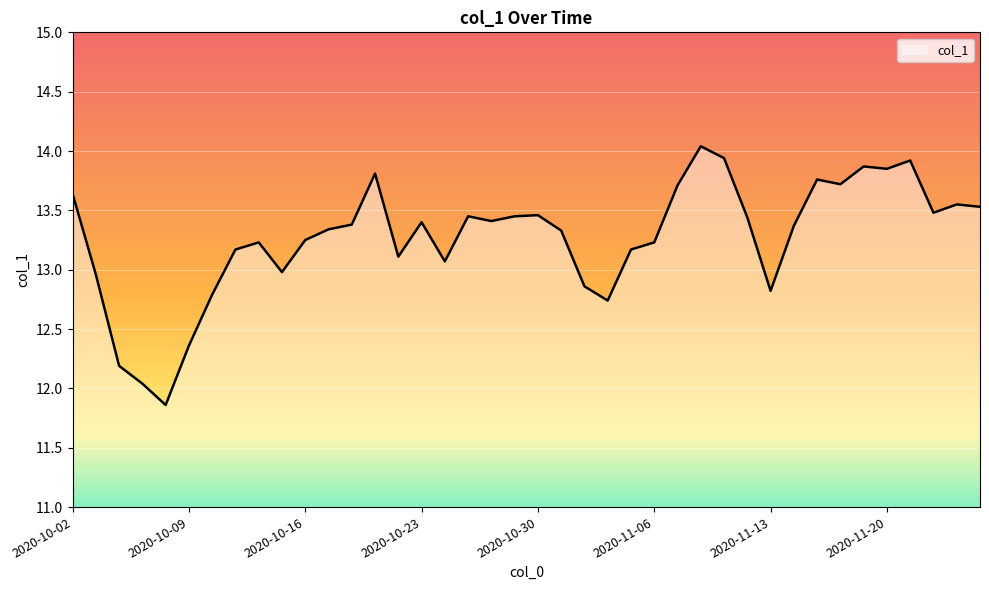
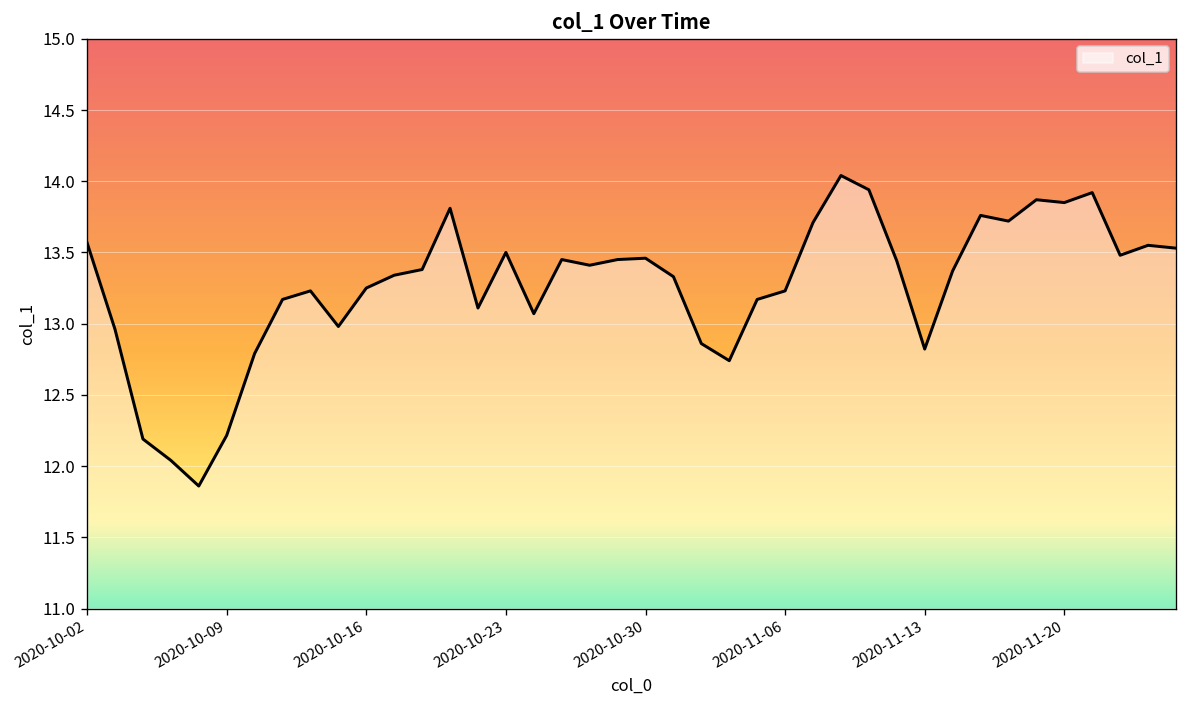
  {
-   "2020-10-02": 13.64,
-   "2020-10-09": 12.36,
+   "2020-10-02": 13.57,
+   "2020-10-09": 12.22,
    "2020-10-16": 13.25,
-   "2020-10-23": 13.4,
+   "2020-10-23": 13.5,
    "2020-10-30": 13.46,
    "2020-11-06": 13.23,
    "2020-11-13": 12.82,
    "2020-11-20": 13.85
  }
